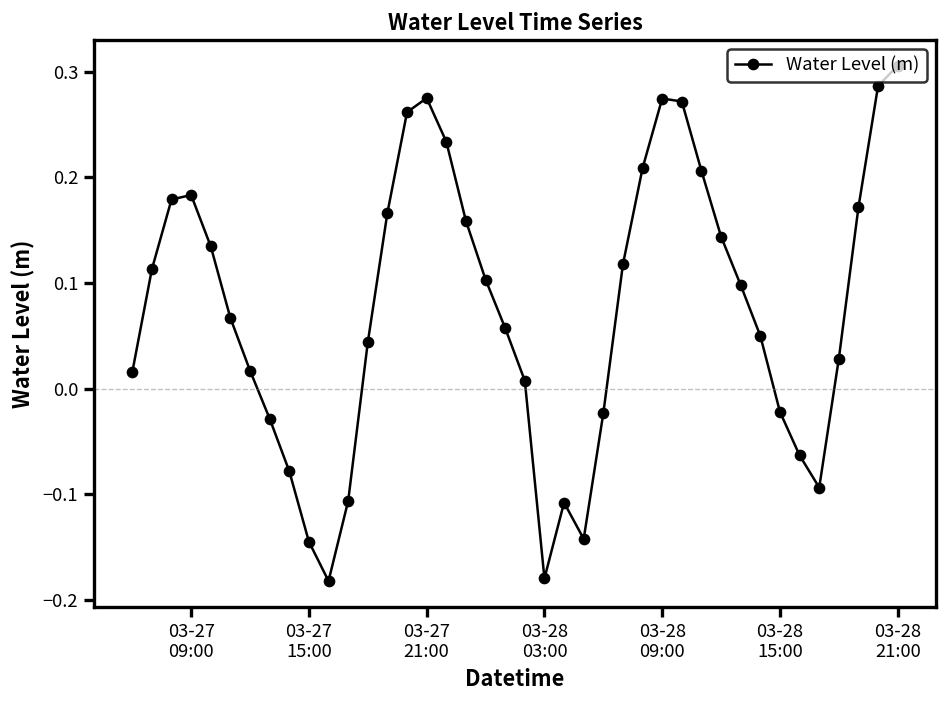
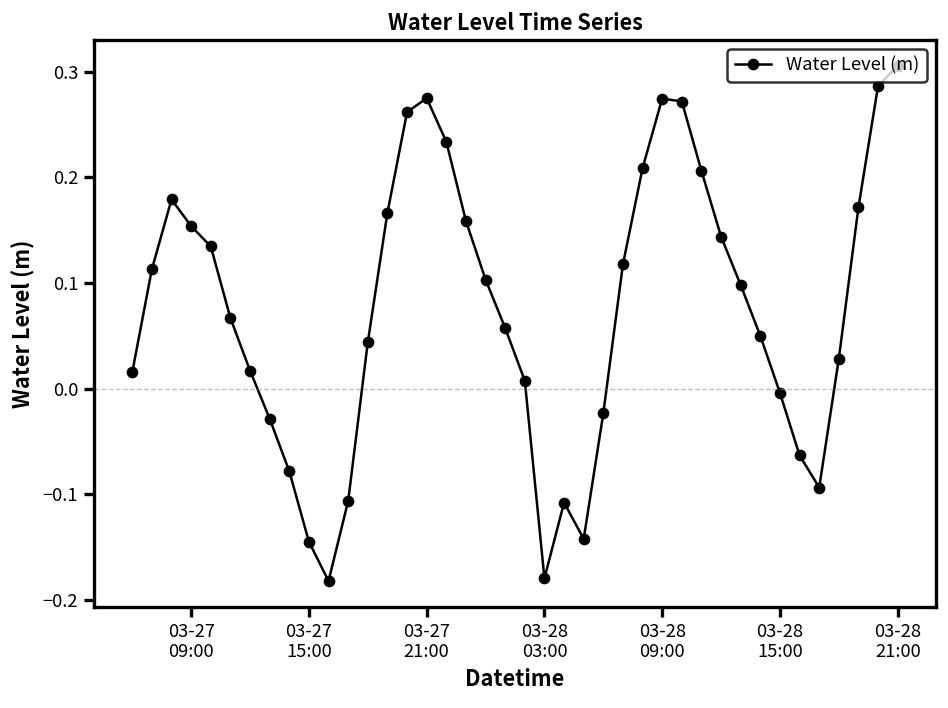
  {
-   "03-27 09:00": 0.18,
+   "03-27 09:00": 0.15,
    "03-27 15:00": -0.14,
    "03-27 21:00": 0.27,
    "03-28 03:00": -0.18,
    "03-28 09:00": 0.27,
-   "03-28 15:00": -0.02
+   "03-28 15:00": 0.00
  }
